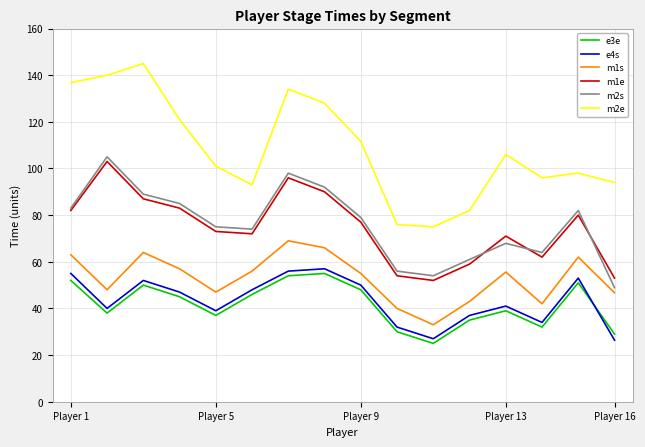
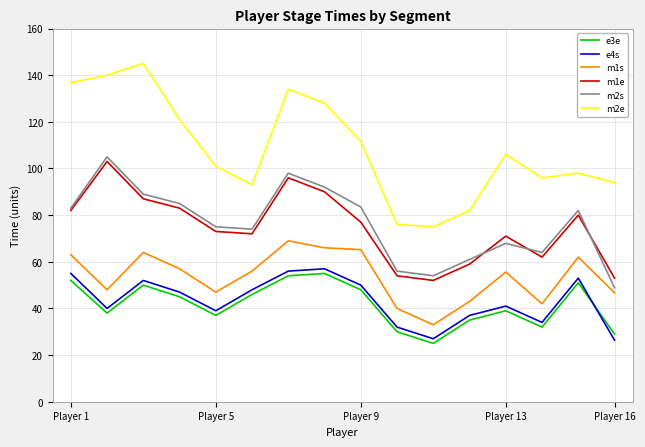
  {
    "e3e": {
      "Player 1": 52,
      "Player 5": 37,
      "Player 9": 48,
      "Player 13": 39,
      "Player 16": 29
    },
    "e4s": {
      "Player 1": 55,
      "Player 5": 39,
      "Player 9": 50,
      "Player 13": 41,
      "Player 16": 26
    },
    "m1s": {
      "Player 1": 63,
      "Player 5": 47,
-     "Player 9": 55,
+     "Player 9": 65,
      "Player 13": 56,
      "Player 16": 47
    },
    "m1e": {
      "Player 5": 73,
      "Player 9": 77,
      "Player 13": 71,
      "Player 16": 53
    },
    "m2s": {
      "Player 5": 75,
-     "Player 9": 79,
+     "Player 9": 84,
      "Player 13": 68,
      "Player 16": 49
    },
    "m2e": {
      "Player 1": 137,
      "Player 5": 101,
      "Player 9": 112,
      "Player 13": 106,
      "Player 16": 94
    }
  }
